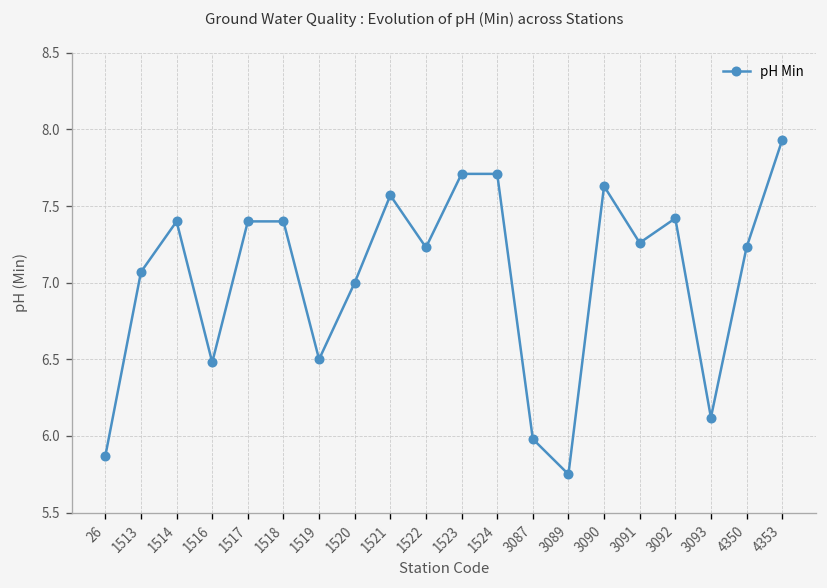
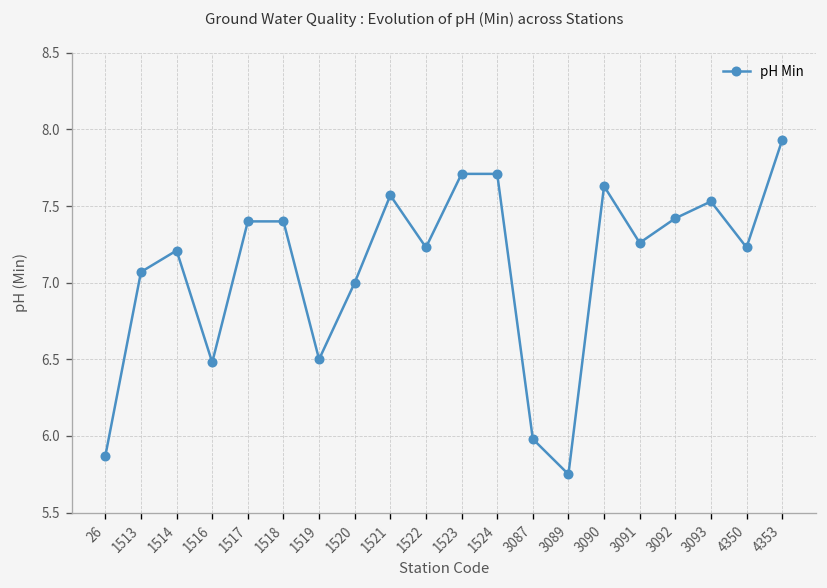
  {
    "26": 5.87,
    "1513": 7.07,
-   "1514": 7.40,
+   "1514": 7.21,
    "1516": 6.48,
    "1517": 7.40,
    "1518": 7.40,
    "1519": 6.50,
    "1520": 7.00,
    "1521": 7.57,
    "1522": 7.23,
    "1523": 7.71,
    "1524": 7.71,
    "3087": 5.98,
    "3089": 5.75,
    "3090": 7.63,
    "3091": 7.26,
    "3092": 7.42,
-   "3093": 6.12,
+   "3093": 7.53,
    "4350": 7.23,
    "4353": 7.93
  }
